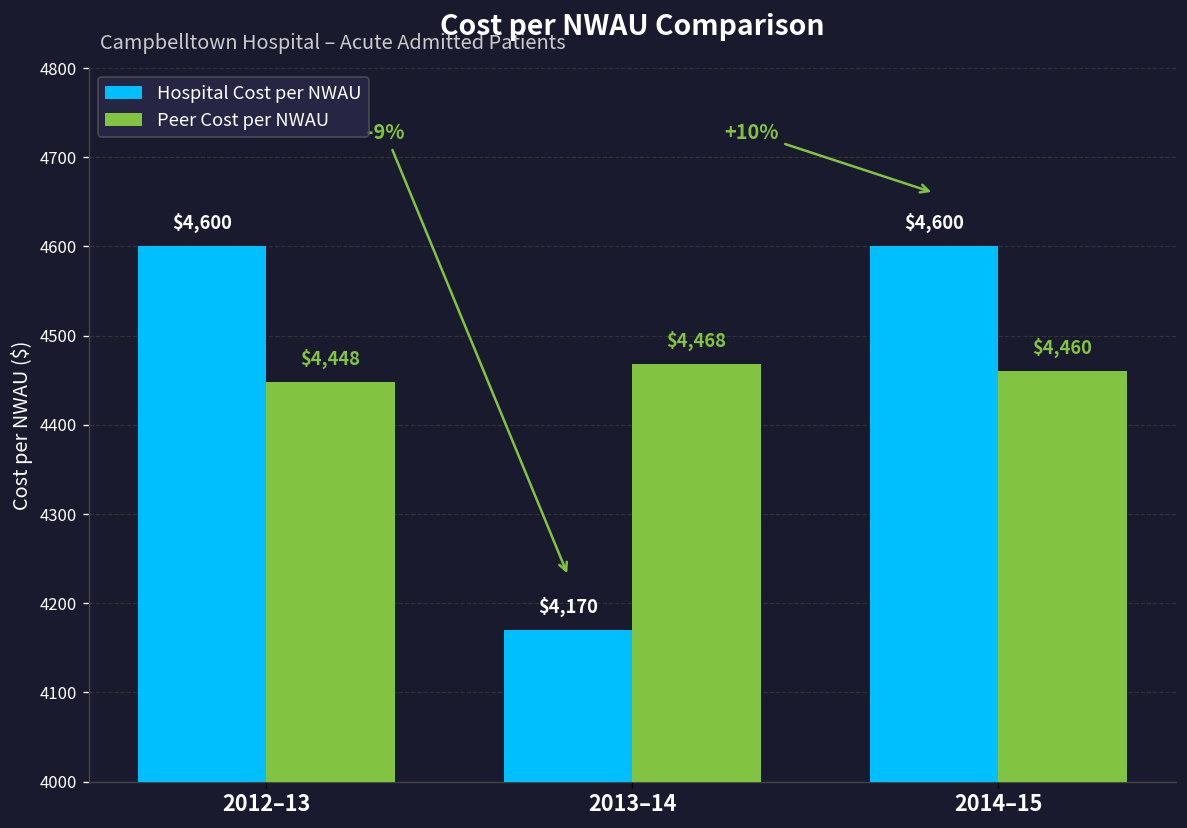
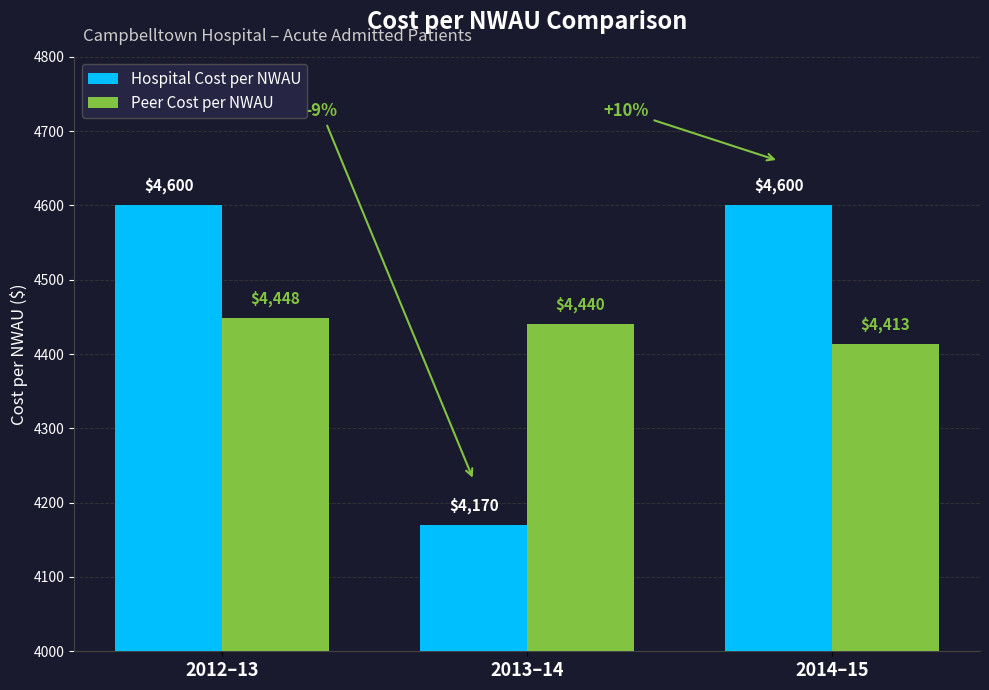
  {
    "Hospital Cost per NWAU": {
      "2012–13": "$4,600",
      "2013–14": "$4,170",
      "2014–15": "$4,600"
    },
    "Peer Cost per NWAU": {
      "2012–13": "$4,448",
-     "2013–14": "$4,468",
-     "2014–15": "$4,460"
+     "2013–14": "$4,440",
+     "2014–15": "$4,413"
    }
  }
